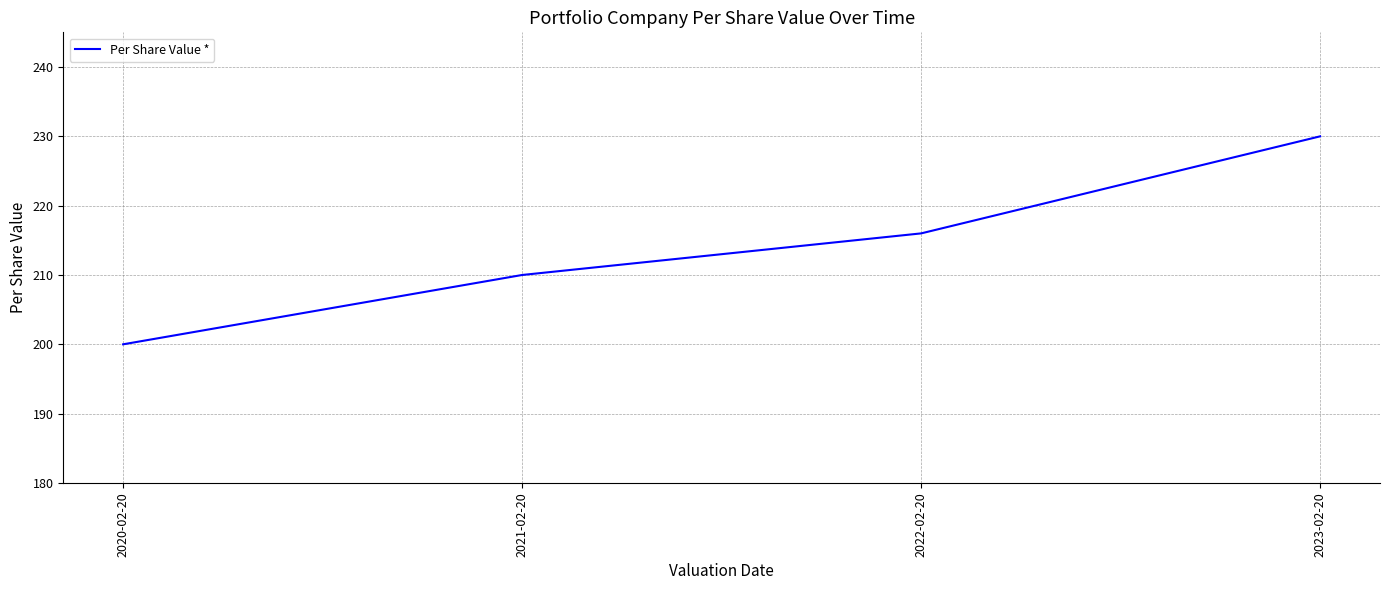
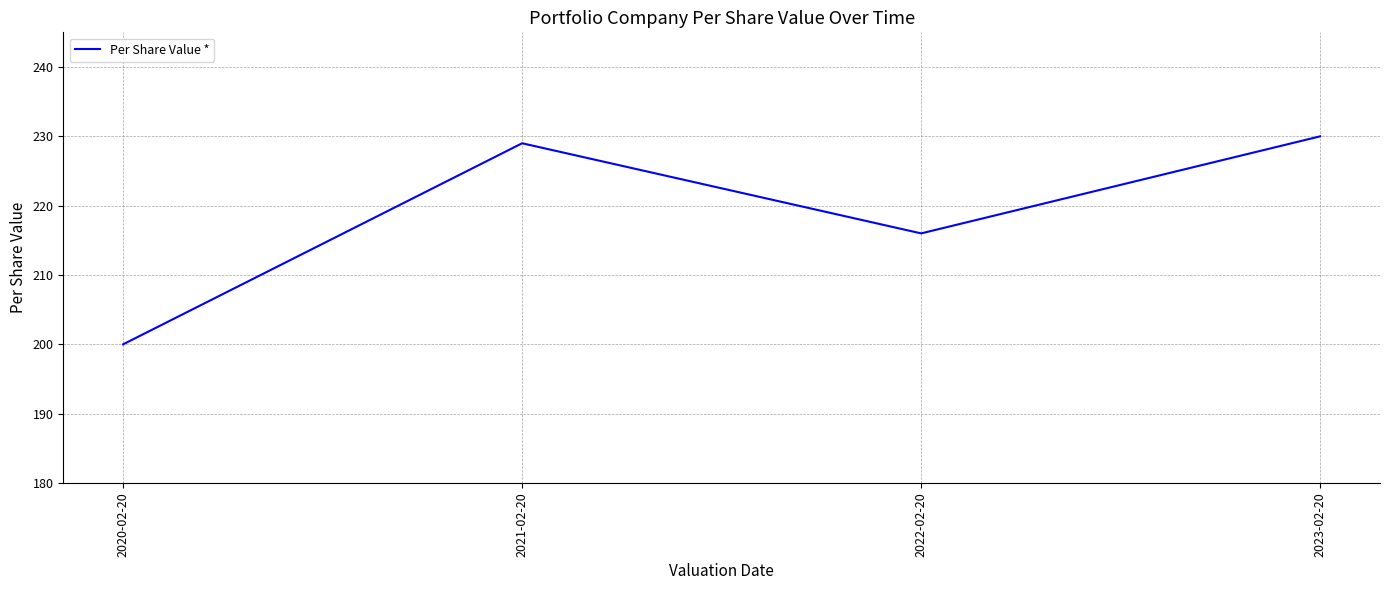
  {
    "2020-02-20": 200,
-   "2021-02-20": 210,
+   "2021-02-20": 229,
    "2022-02-20": 216,
    "2023-02-20": 230
  }
